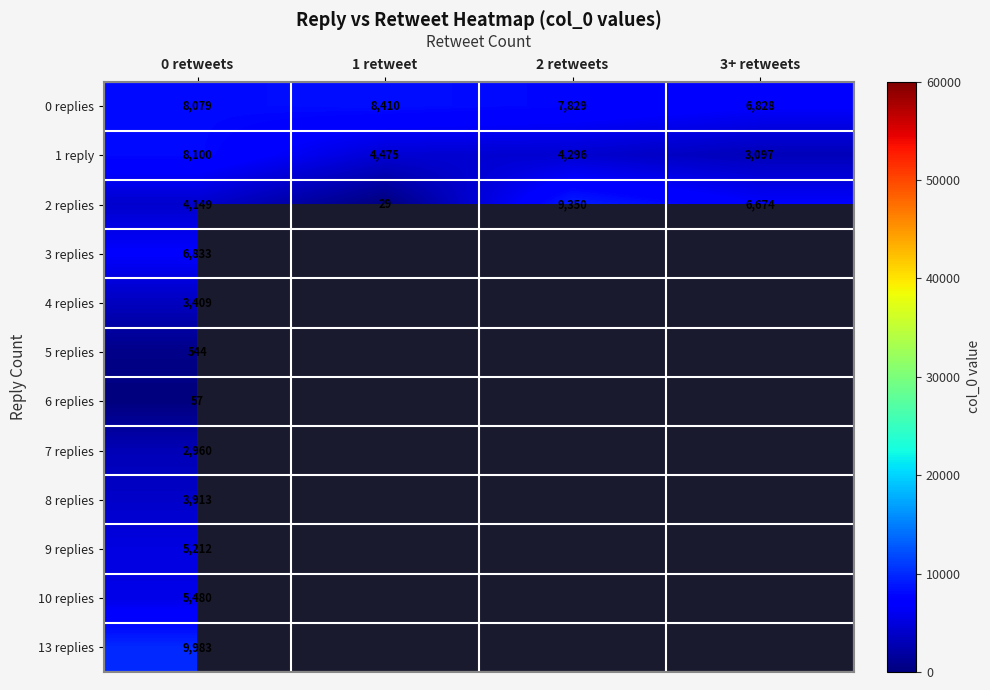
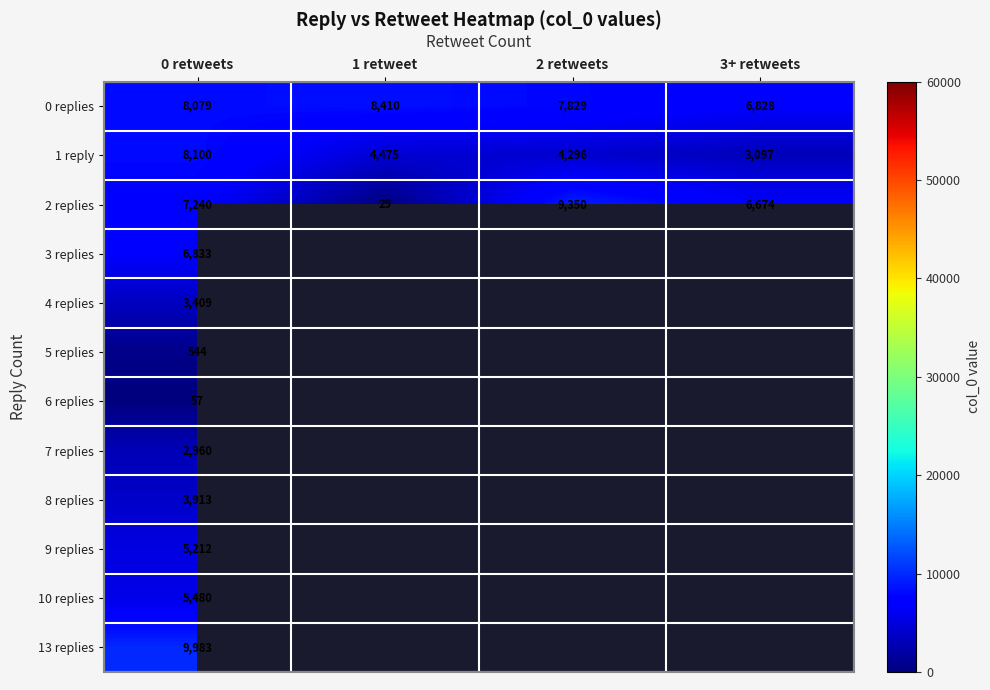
  {
    "0 replies": {
      "0 retweets": "8,079",
      "1 retweet": "8,410",
      "2 retweets": "7,829",
      "3+ retweets": "6,828"
    },
    "1 reply": {
      "0 retweets": "8,100",
      "1 retweet": "4,475",
      "2 retweets": "4,296",
      "3+ retweets": "3,097"
    },
    "2 replies": {
-     "0 retweets": "4,149"
+     "0 retweets": "7,240"
    }
  }
